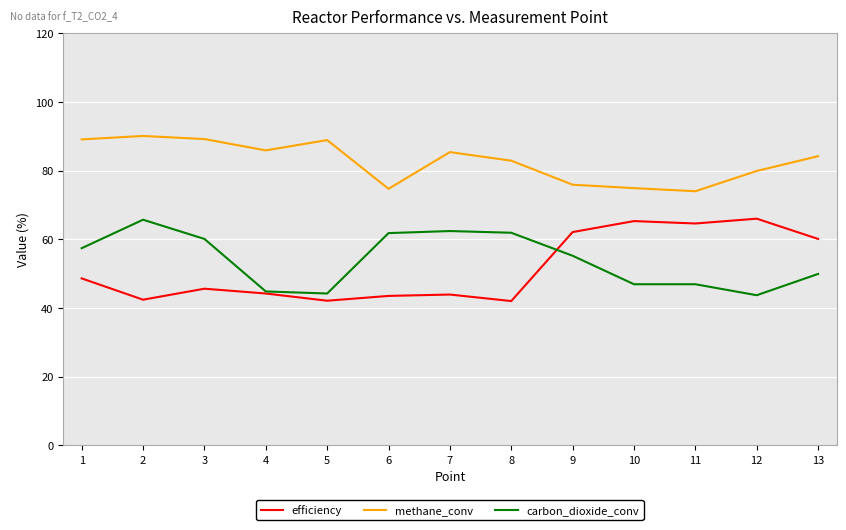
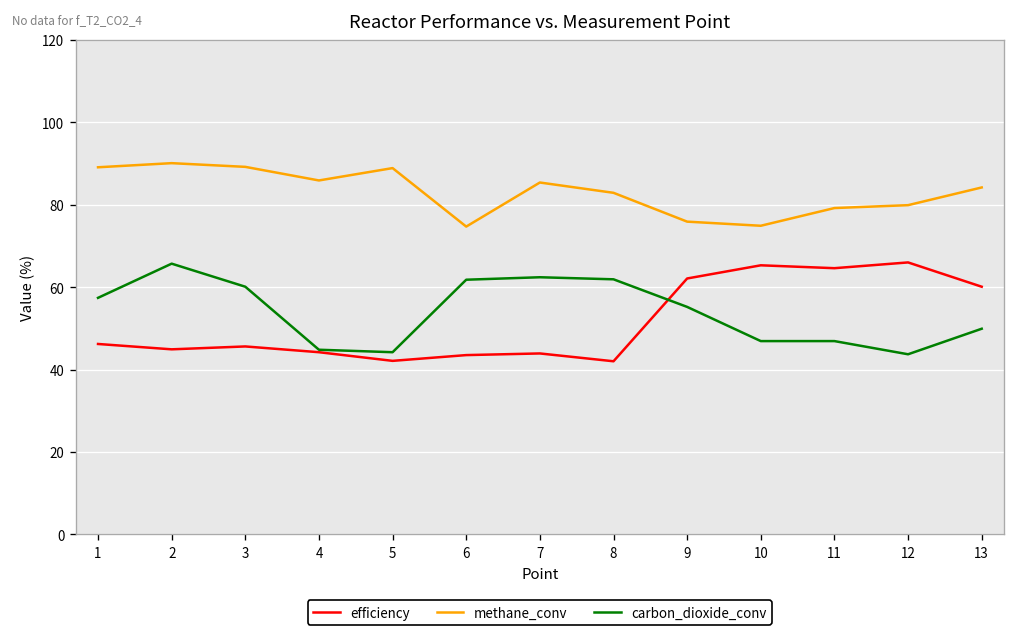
  {
    "efficiency": {
-     "1": 49,
-     "2": 42,
+     "1": 46,
+     "2": 45,
      "3": 46,
      "5": 42,
      "6": 44,
      "7": 44,
      "8": 42,
      "9": 62,
      "10": 65,
      "11": 65,
      "12": 66,
      "13": 60
    },
    "methane_conv": {
      "1": 89,
      "2": 90,
      "3": 89,
      "4": 86,
      "5": 89,
      "6": 75,
      "7": 85,
      "8": 83,
      "9": 76,
      "10": 75,
-     "11": 74,
+     "11": 79,
      "12": 80,
      "13": 84
    },
    "carbon_dioxide_conv": {
      "1": 57,
      "2": 66,
      "3": 60,
      "5": 44,
      "6": 62,
      "7": 62,
      "8": 62,
      "9": 55,
      "10": 47,
      "11": 47,
      "12": 44,
      "13": 50
    }
  }
